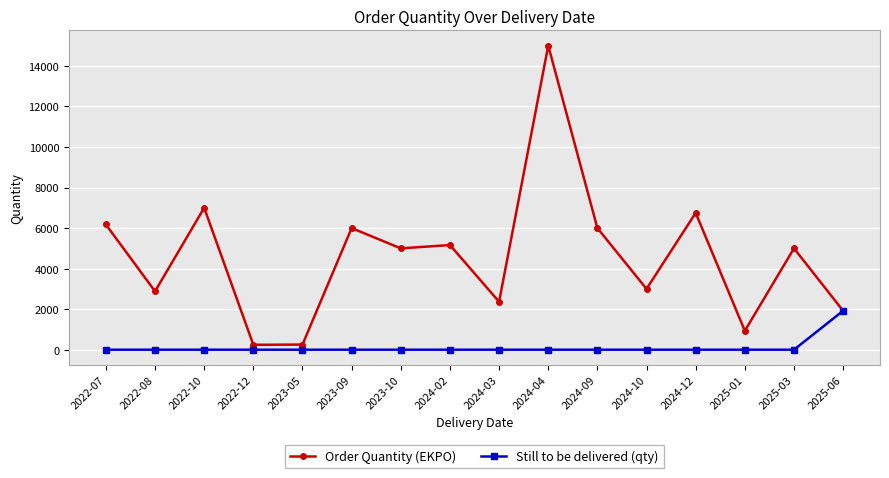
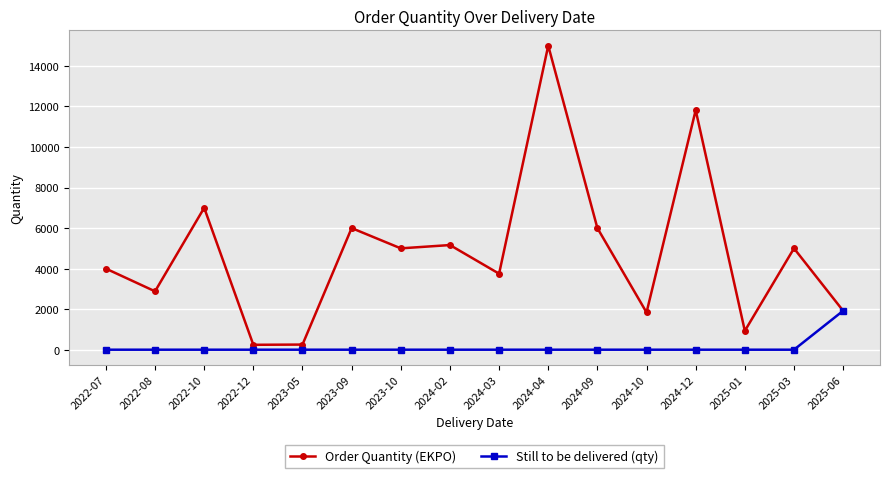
  {
    "Order Quantity (EKPO)": {
-     "2022-07": 6200,
+     "2022-07": 4000,
      "2022-08": 2900,
      "2022-10": 7000,
      "2022-12": 200,
      "2023-05": 300,
      "2023-09": 6000,
      "2023-10": 5000,
      "2024-02": 5200,
-     "2024-03": 2400,
+     "2024-03": 3800,
      "2024-04": 15000,
      "2024-09": 6000,
-     "2024-10": 3000,
-     "2024-12": 6800,
+     "2024-10": 1800,
+     "2024-12": 11800,
      "2025-01": 900,
      "2025-03": 5000
    },
    "Still to be delivered (qty)": {
      "2022-07": 0,
      "2022-08": 0,
      "2022-10": 0,
      "2022-12": 0,
      "2023-05": 0,
      "2023-09": 0,
      "2023-10": 0,
      "2024-02": 0,
      "2024-03": 0,
      "2024-04": 0,
      "2024-09": 0,
      "2024-10": 0,
      "2024-12": 0,
      "2025-01": 0,
      "2025-03": 0
    }
  }
